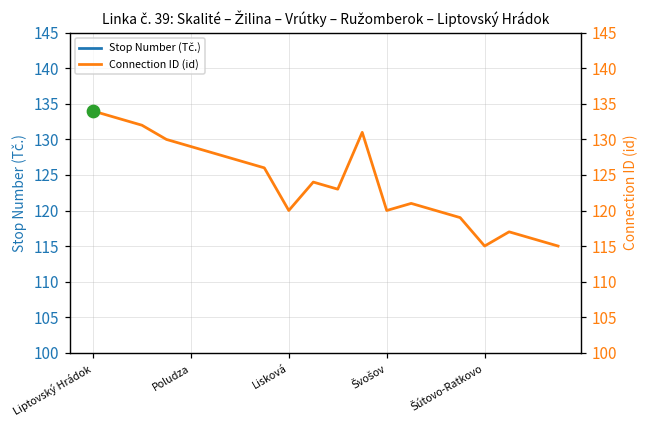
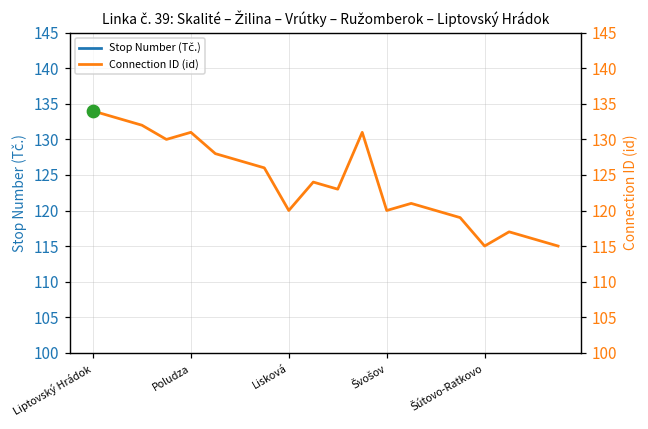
  {
    "Connection ID (id)": {
-     "Poludza": 129,
+     "Poludza": 131,
      "Lisková": 120,
      "Švošov": 120,
      "Šútovo-Ratkovo": 115
    }
  }
